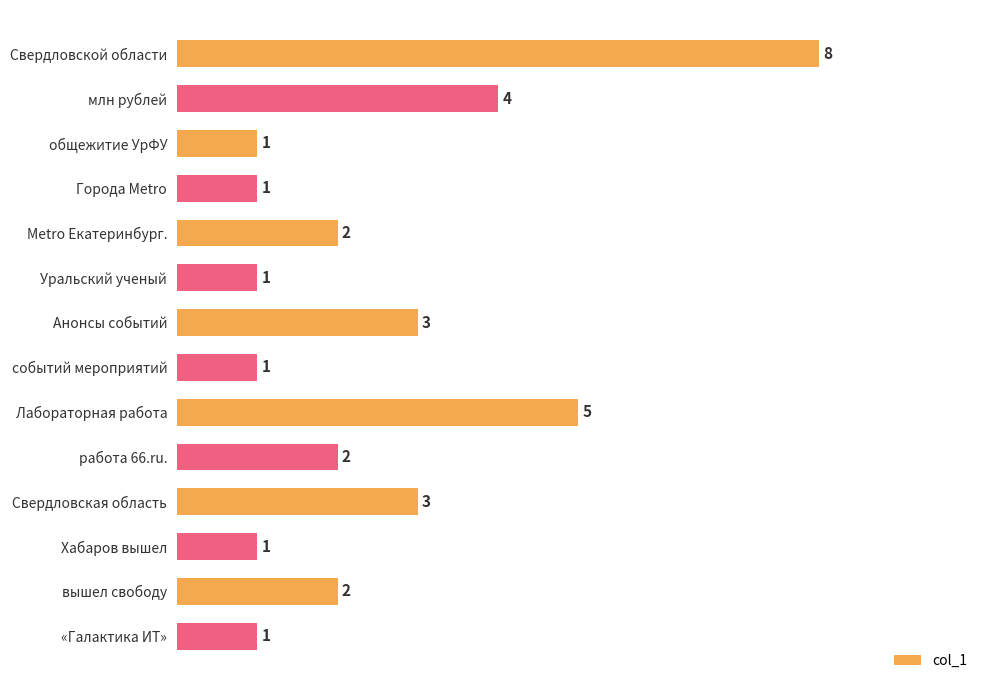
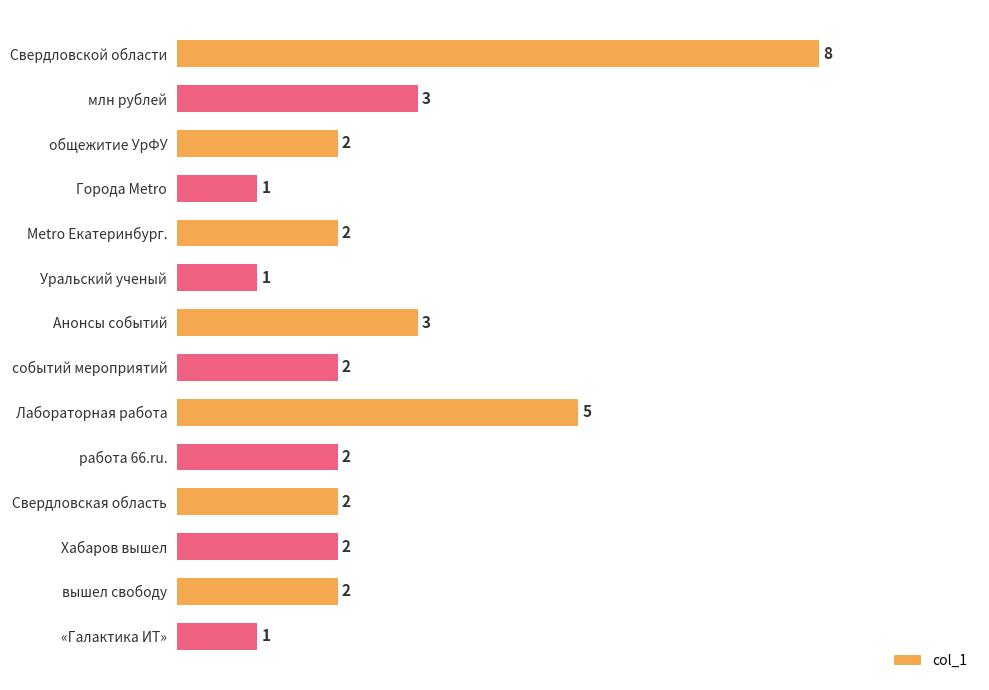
  {
    "Свердловской области": 8,
-   "млн рублей": 4,
-   "общежитие УрФУ": 1,
+   "млн рублей": 3,
+   "общежитие УрФУ": 2,
    "Города Metro": 1,
    "Metro Екатеринбург.": 2,
    "Уральский ученый": 1,
    "Анонсы событий": 3,
-   "событий мероприятий": 1,
+   "событий мероприятий": 2,
    "Лабораторная работа": 5,
    "работа 66.ru.": 2,
-   "Свердловская область": 3,
-   "Хабаров вышел": 1,
+   "Свердловская область": 2,
+   "Хабаров вышел": 2,
    "вышел свободу": 2,
    "«Галактика ИТ»": 1
  }
